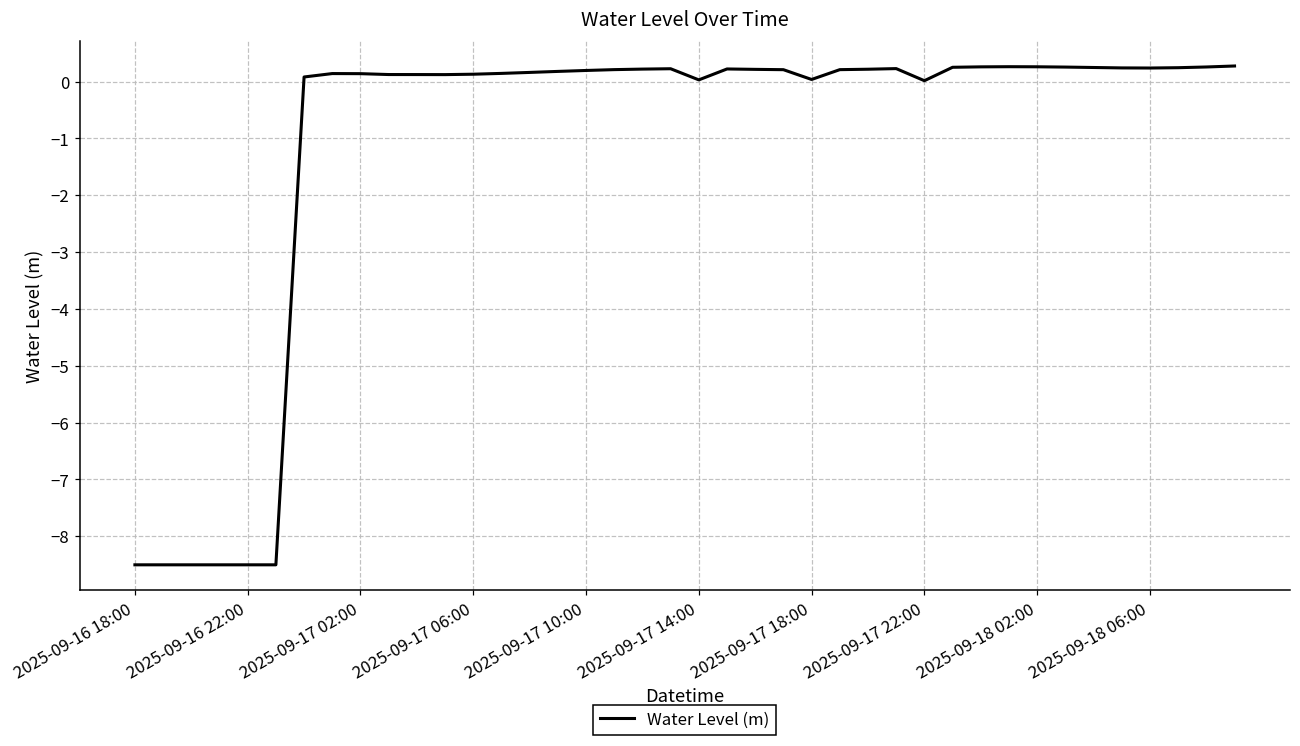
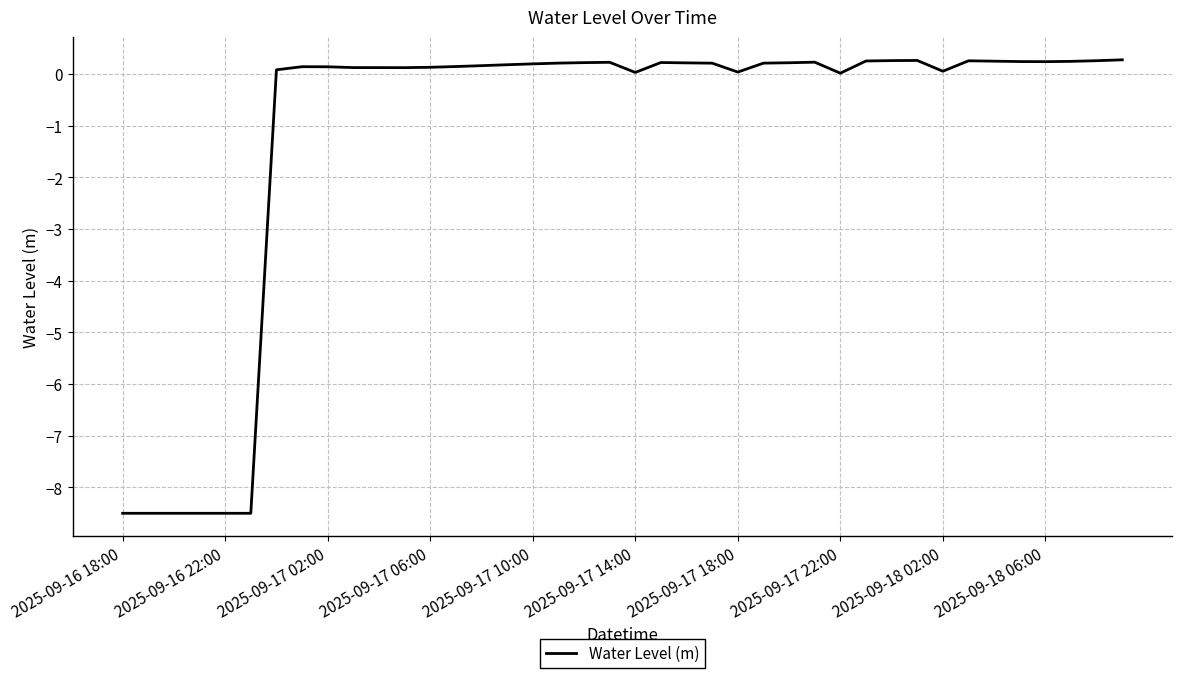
  {
    "2025-09-16 18:00": -8.5,
    "2025-09-16 22:00": -8.5,
    "2025-09-17 02:00": 0.1,
    "2025-09-17 06:00": 0.1,
    "2025-09-17 10:00": 0.2,
    "2025-09-17 14:00": 0.0,
    "2025-09-17 18:00": 0.0,
    "2025-09-17 22:00": 0.0,
-   "2025-09-18 02:00": 0.3,
+   "2025-09-18 02:00": 0.1,
    "2025-09-18 06:00": 0.2
  }
